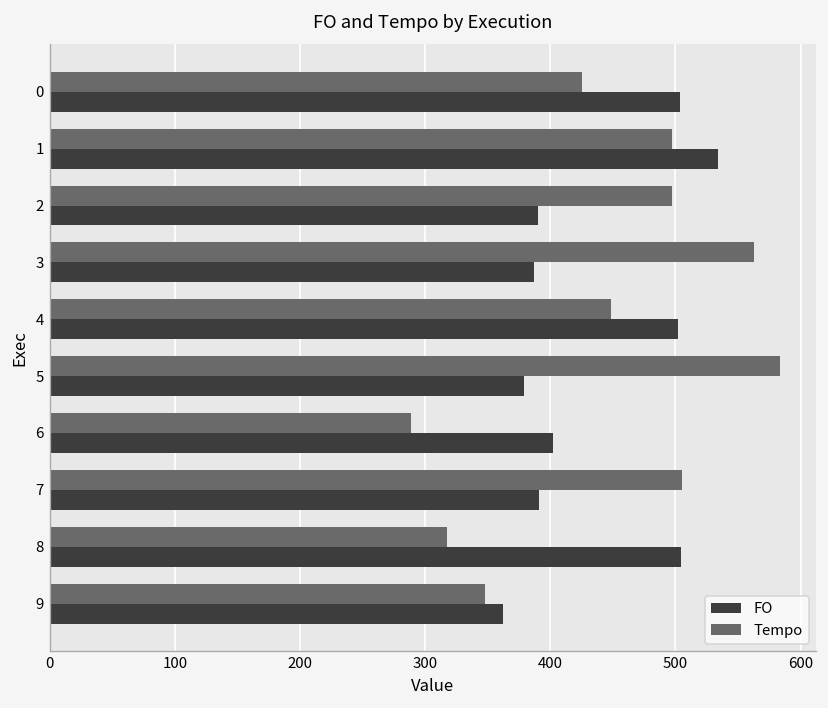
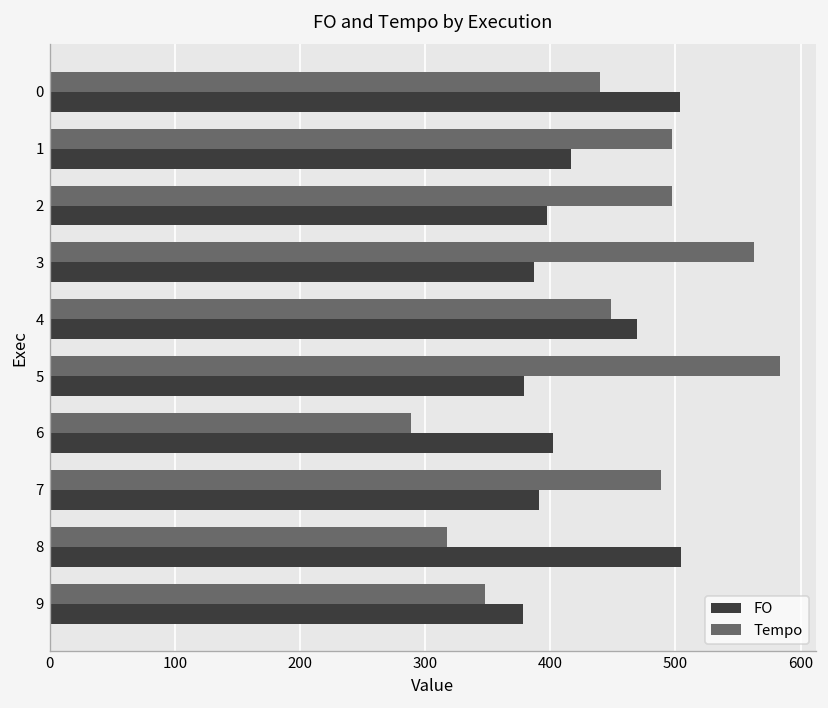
  {
    "FO": {
      "0": 504,
-     "1": 534,
-     "2": 390,
+     "1": 417,
+     "2": 398,
      "3": 387,
-     "4": 502,
+     "4": 469,
      "5": 379,
      "6": 402,
      "7": 391,
      "8": 504,
-     "9": 362
+     "9": 378
    },
    "Tempo": {
-     "0": 425,
+     "0": 439,
      "1": 497,
      "2": 497,
      "3": 563,
      "4": 449,
      "5": 583,
      "6": 289,
-     "7": 505,
+     "7": 488,
      "8": 317,
      "9": 348
    }
  }
